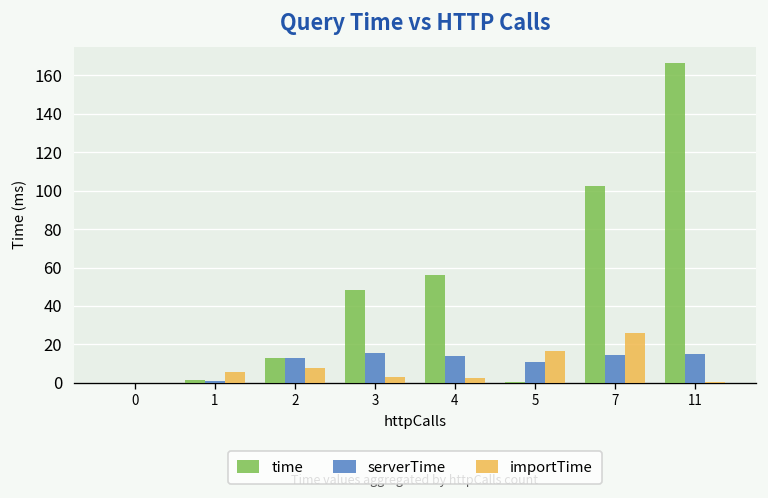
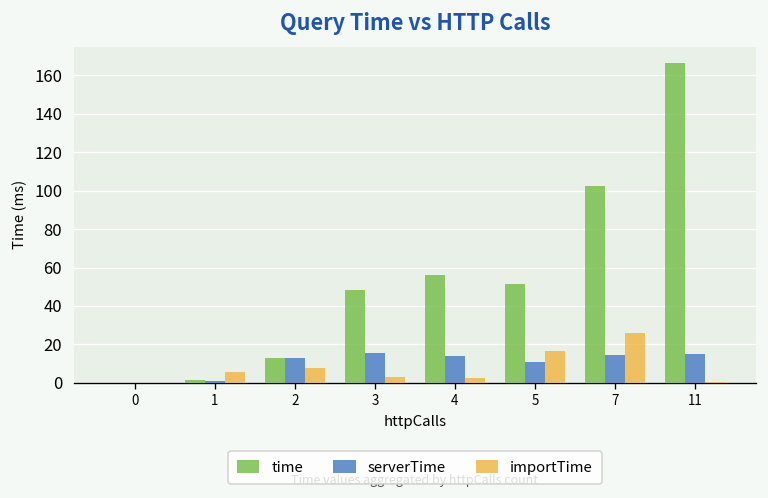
  {
    "time": {
      "0": 0,
      "2": 13,
      "3": 48,
      "4": 56,
-     "5": 1,
+     "5": 51,
      "7": 102,
      "11": 167
    },
    "serverTime": {
      "0": 0,
      "2": 13,
      "3": 16,
      "4": 14,
      "5": 11,
      "7": 15,
      "11": 15
    },
    "importTime": {
      "0": 0,
      "1": 5,
      "2": 8,
      "3": 3,
      "4": 3,
      "5": 16,
      "7": 26
    }
  }
